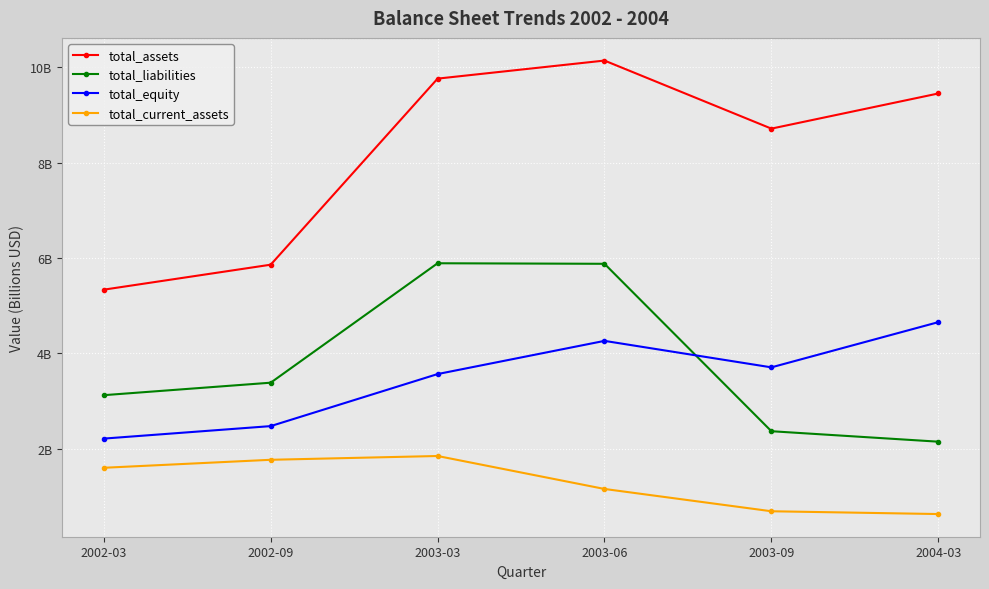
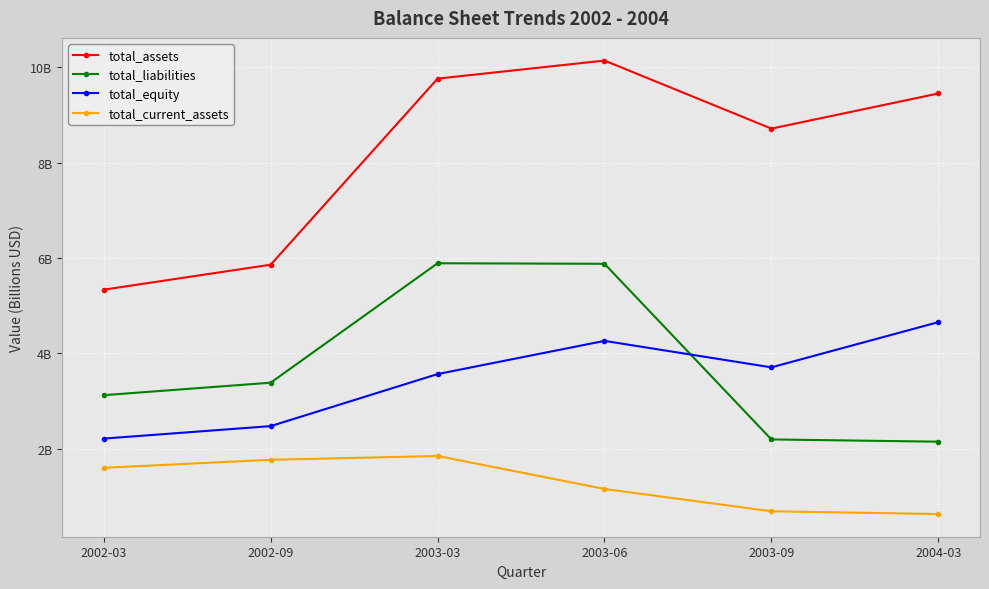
  {
    "total_assets": {
      "2002-03": 5300000000,
      "2002-09": 5900000000,
      "2003-03": 9800000000,
      "2003-06": 10100000000,
      "2003-09": 8700000000,
      "2004-03": 9400000000
    },
    "total_liabilities": {
      "2002-03": 3100000000,
      "2002-09": 3400000000,
      "2003-03": 5900000000,
      "2003-06": 5900000000,
-     "2003-09": 2400000000,
+     "2003-09": 2200000000,
      "2004-03": 2100000000
    },
    "total_equity": {
      "2002-03": 2200000000,
      "2002-09": 2500000000,
      "2003-03": 3600000000,
      "2003-06": 4300000000,
      "2003-09": 3700000000,
      "2004-03": 4700000000
    },
    "total_current_assets": {
      "2002-03": 1600000000,
      "2002-09": 1800000000,
      "2003-03": 1800000000,
      "2003-06": 1200000000,
      "2003-09": 700000000,
      "2004-03": 600000000
    }
  }
